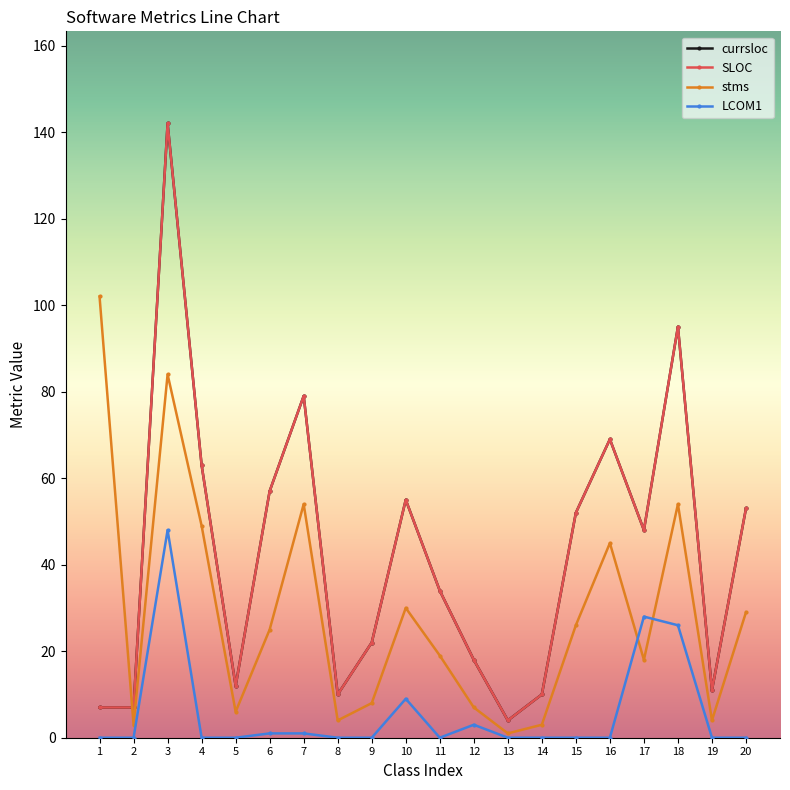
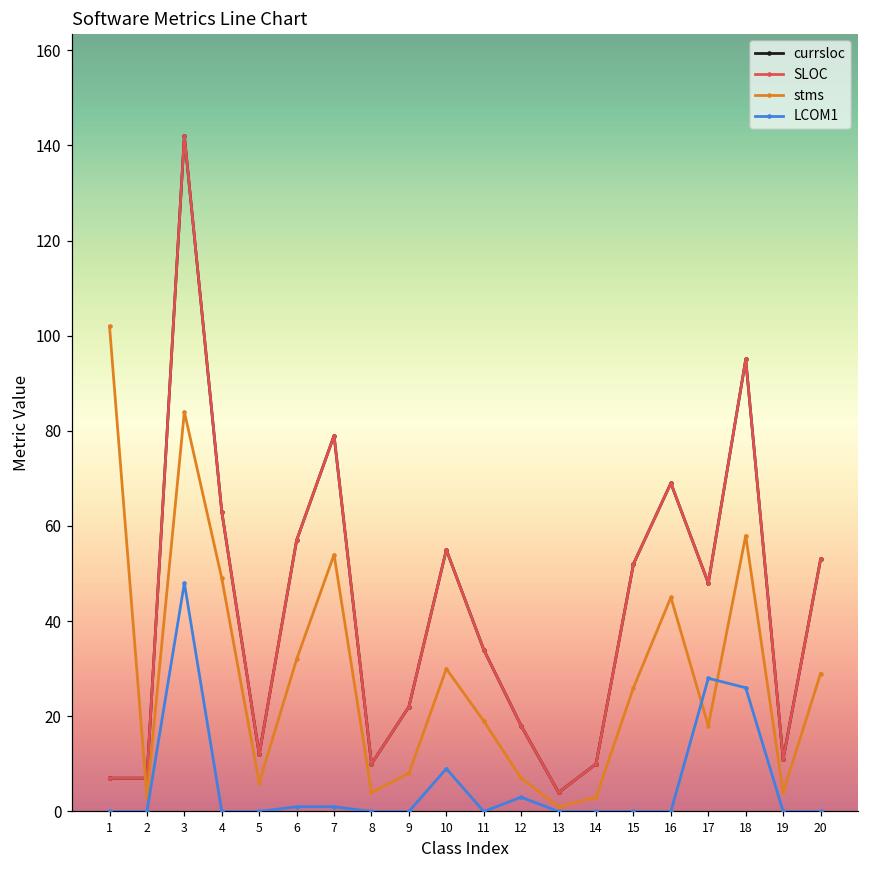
  {
    "SLOC": {
      "1": 7,
      "2": 7,
      "3": 142,
      "4": 63,
      "5": 12,
      "6": 57,
      "7": 79,
      "8": 10,
      "9": 22,
      "10": 55,
      "11": 34,
      "12": 18,
      "13": 4,
      "14": 10,
      "15": 52,
      "16": 69,
      "17": 48,
      "18": 95,
      "19": 11,
      "20": 53
    },
    "stms": {
      "1": 102,
      "2": 3,
      "3": 84,
      "4": 49,
      "5": 6,
-     "6": 25,
+     "6": 32,
      "7": 54,
      "8": 4,
      "9": 8,
      "10": 30,
      "11": 19,
      "12": 7,
      "13": 1,
      "14": 3,
      "15": 26,
      "16": 45,
      "17": 18,
-     "18": 54,
+     "18": 58,
      "19": 4,
      "20": 29
    },
    "LCOM1": {
      "1": 0,
      "2": 0,
      "3": 48,
      "4": 0,
      "5": 0,
      "6": 1,
      "7": 1,
      "8": 0,
      "9": 0,
      "10": 9,
      "11": 0,
      "12": 3,
      "13": 0,
      "14": 0,
      "15": 0,
      "16": 0,
      "17": 28,
      "18": 26,
      "19": 0,
      "20": 0
    }
  }
